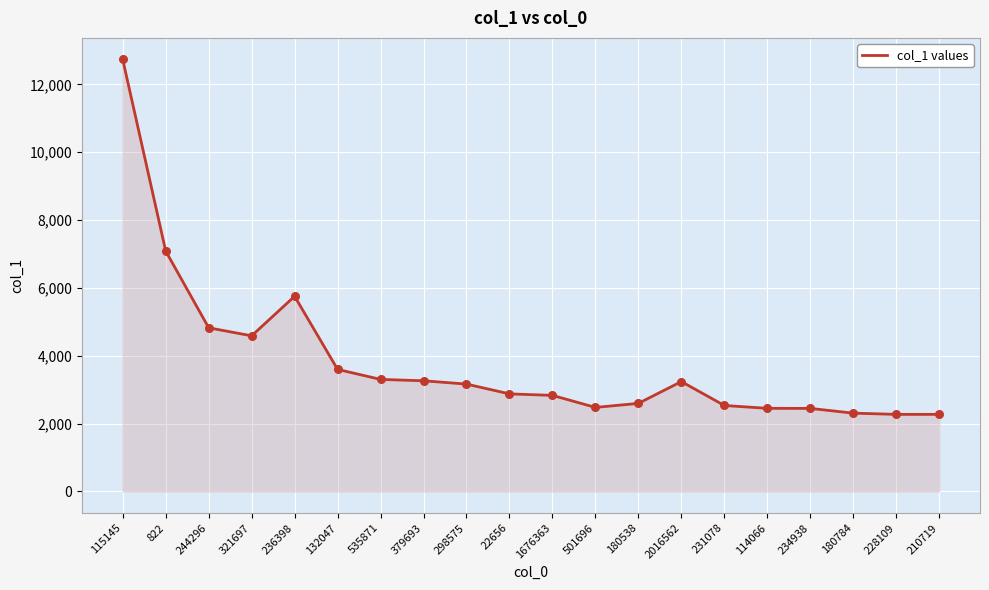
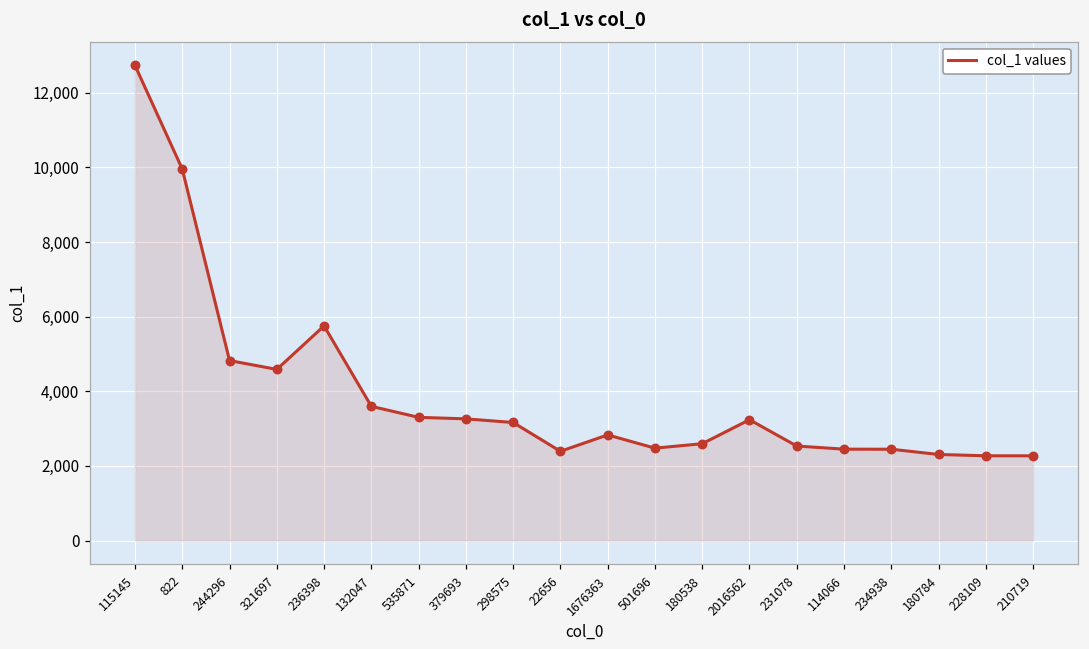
  {
    "115145": "12,700",
-   "822": "7,100",
+   "822": "10,000",
    "244296": "4,800",
    "321697": "4,600",
    "236398": "5,800",
    "132047": "3,600",
    "535871": "3,300",
    "379693": "3,300",
    "298575": "3,200",
-   "22656": "2,900",
+   "22656": "2,400",
    "1676363": "2,800",
    "501696": "2,500",
    "180538": "2,600",
    "2016562": "3,200",
    "231078": "2,500",
    "114066": "2,400",
    "234938": "2,400",
    "180784": "2,300",
    "228109": "2,300",
    "210719": "2,300"
  }
